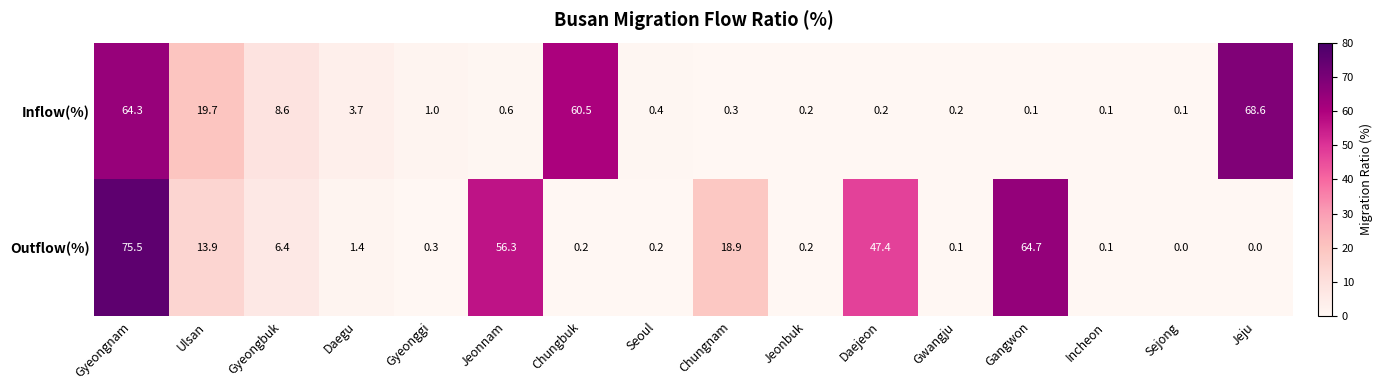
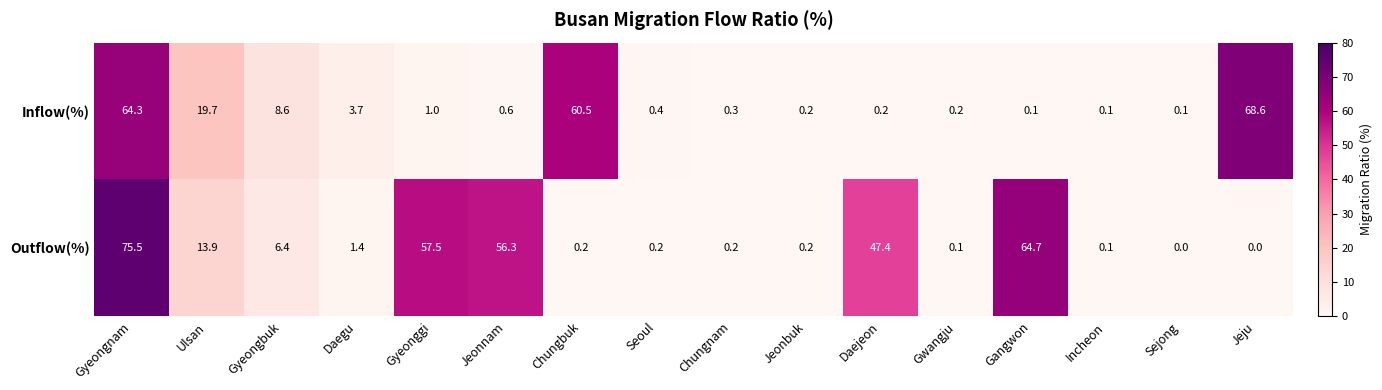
  {
    "Inflow(%)": {
      "Gyeongnam": 64.3,
      "Ulsan": 19.7,
      "Gyeongbuk": 8.6,
      "Daegu": 3.7,
      "Gyeonggi": 1.0,
      "Jeonnam": 0.6,
      "Chungbuk": 60.5,
      "Seoul": 0.4,
      "Chungnam": 0.3,
      "Jeonbuk": 0.2,
      "Daejeon": 0.2,
      "Gwangju": 0.2,
      "Gangwon": 0.1,
      "Incheon": 0.1,
      "Sejong": 0.1,
      "Jeju": 68.6
    },
    "Outflow(%)": {
      "Gyeongnam": 75.5,
      "Ulsan": 13.9,
      "Gyeongbuk": 6.4,
      "Daegu": 1.4,
-     "Gyeonggi": 0.3,
+     "Gyeonggi": 57.5,
      "Jeonnam": 56.3,
      "Chungbuk": 0.2,
      "Seoul": 0.2,
-     "Chungnam": 18.9,
+     "Chungnam": 0.2,
      "Jeonbuk": 0.2,
      "Daejeon": 47.4,
      "Gwangju": 0.1,
      "Gangwon": 64.7,
      "Incheon": 0.1,
      "Sejong": 0.0,
      "Jeju": 0.0
    }
  }
